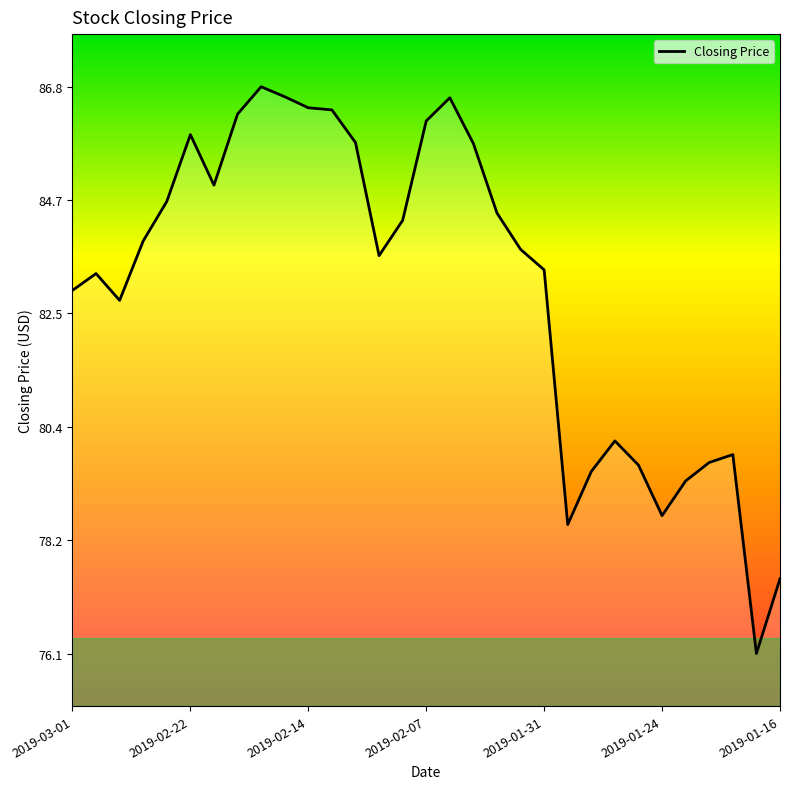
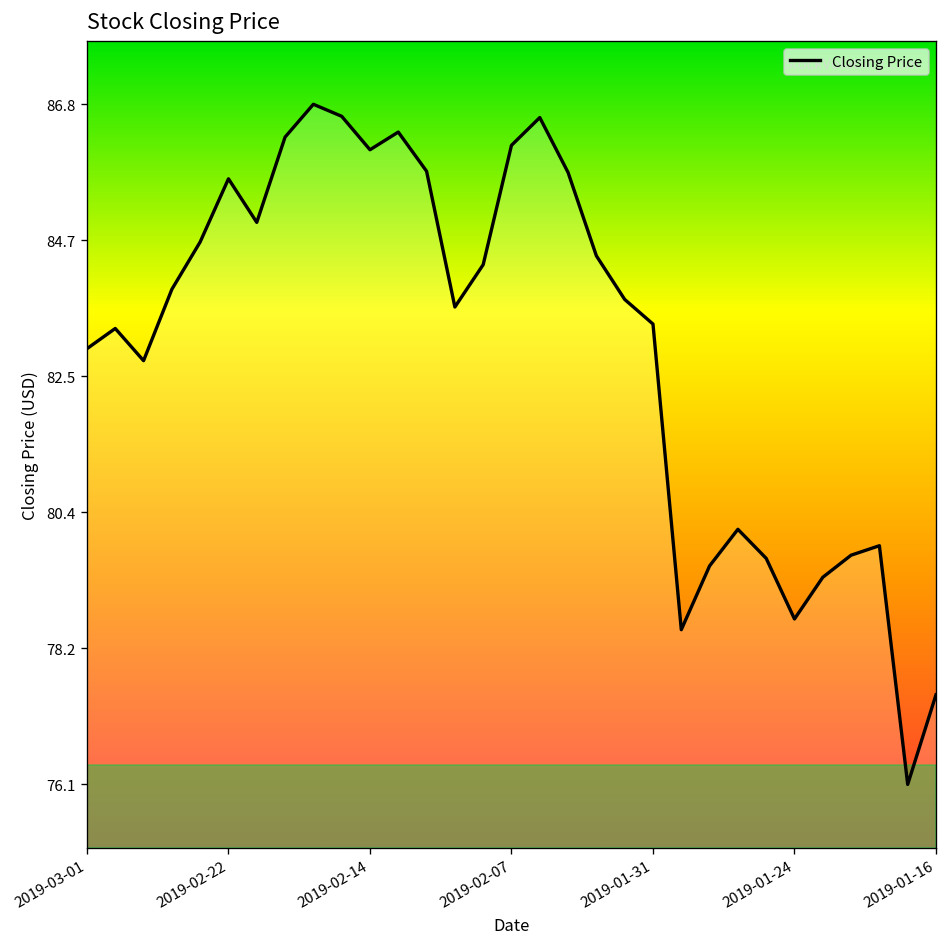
  {
    "2019-03-01": 83.0,
-   "2019-02-22": 85.9,
-   "2019-02-14": 86.5,
+   "2019-02-22": 85.7,
+   "2019-02-14": 86.1,
    "2019-02-07": 86.2,
    "2019-01-31": 83.4,
    "2019-01-24": 78.7,
    "2019-01-16": 77.5
  }
